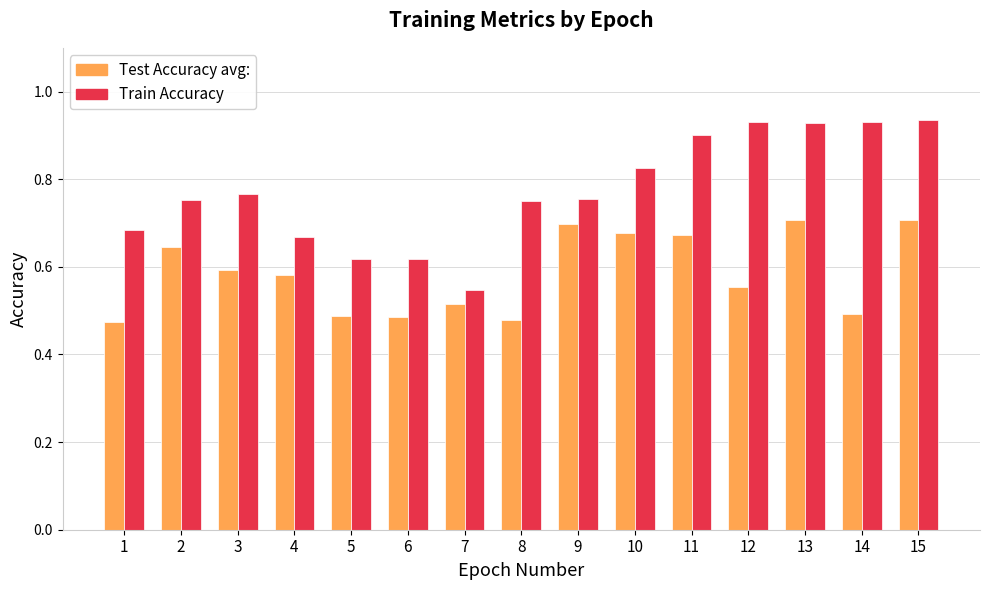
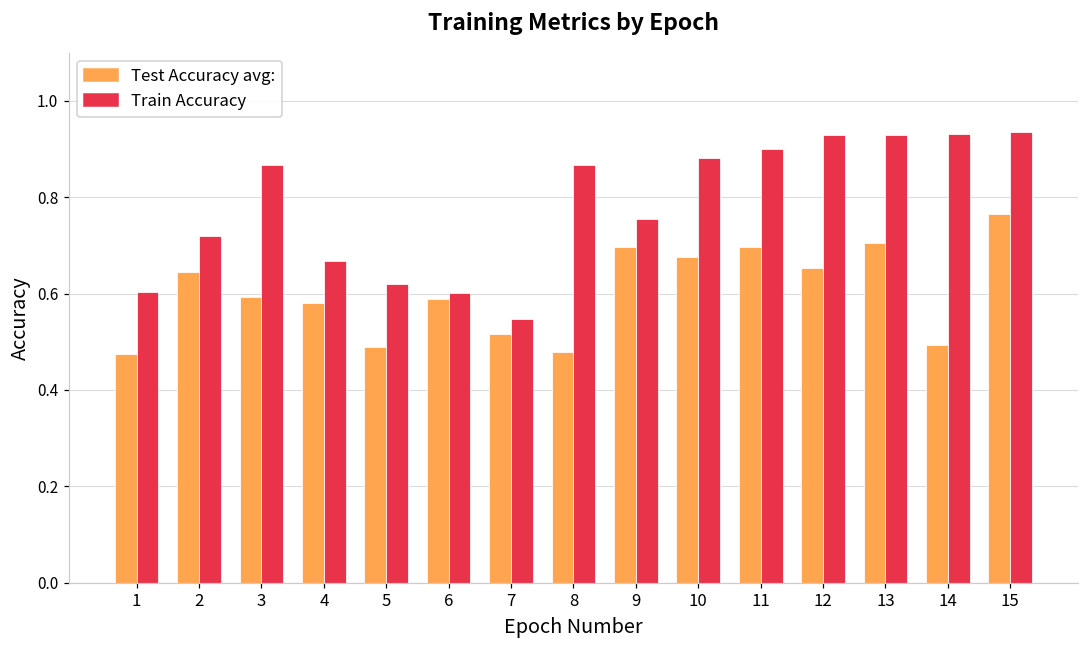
  {
    "Test Accuracy avg:": {
      "1": 0.47,
      "2": 0.64,
      "3": 0.59,
      "4": 0.58,
      "5": 0.49,
-     "6": 0.49,
+     "6": 0.59,
      "7": 0.52,
      "8": 0.48,
      "9": 0.70,
      "10": 0.68,
-     "11": 0.67,
-     "12": 0.55,
+     "11": 0.70,
+     "12": 0.65,
      "13": 0.71,
      "14": 0.49,
-     "15": 0.71
+     "15": 0.77
    },
    "Train Accuracy": {
-     "1": 0.68,
-     "2": 0.75,
-     "3": 0.77,
+     "1": 0.60,
+     "2": 0.72,
+     "3": 0.87,
      "4": 0.67,
      "5": 0.62,
-     "6": 0.62,
+     "6": 0.60,
      "7": 0.55,
-     "8": 0.75,
+     "8": 0.87,
      "9": 0.75,
-     "10": 0.83,
+     "10": 0.88,
      "11": 0.90,
      "12": 0.93,
      "13": 0.93,
      "14": 0.93,
      "15": 0.94
    }
  }
